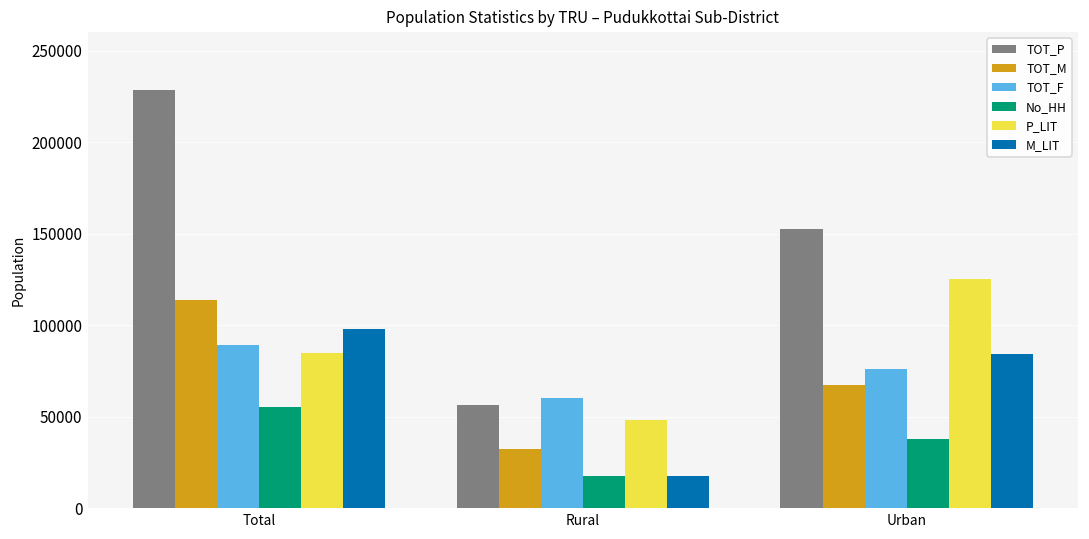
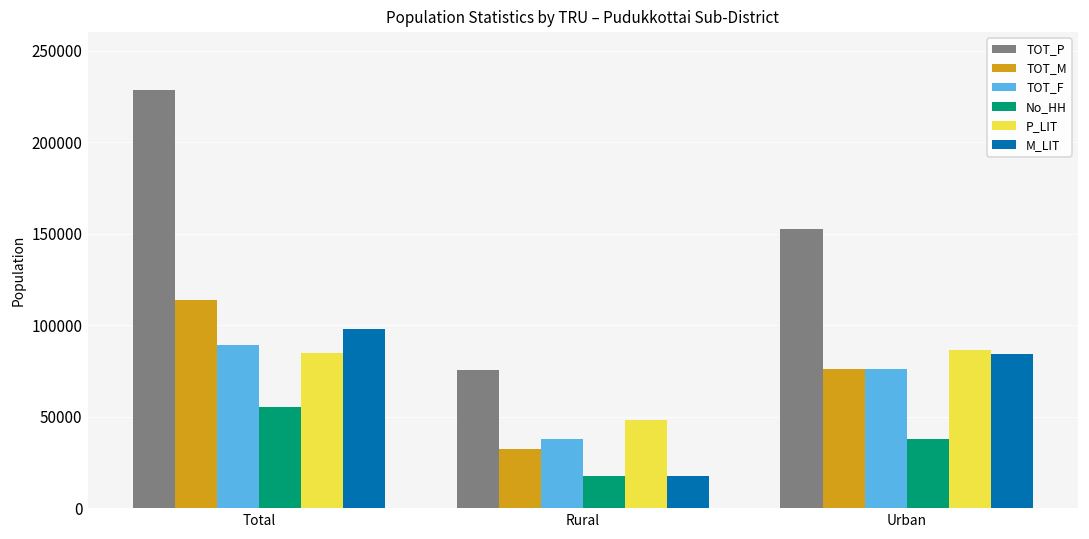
  {
    "TOT_P": {
      "Total": 228000,
-     "Rural": 57000,
+     "Rural": 76000,
      "Urban": 153000
    },
    "TOT_M": {
      "Total": 114000,
      "Rural": 32000,
-     "Urban": 67000
+     "Urban": 76000
    },
    "TOT_F": {
      "Total": 89000,
-     "Rural": 60000,
+     "Rural": 38000,
      "Urban": 76000
    },
    "No_HH": {
      "Total": 55000,
      "Rural": 18000,
      "Urban": 38000
    },
    "P_LIT": {
      "Total": 85000,
      "Rural": 48000,
-     "Urban": 125000
+     "Urban": 86000
    },
    "M_LIT": {
      "Total": 98000,
      "Rural": 18000,
      "Urban": 84000
    }
  }
